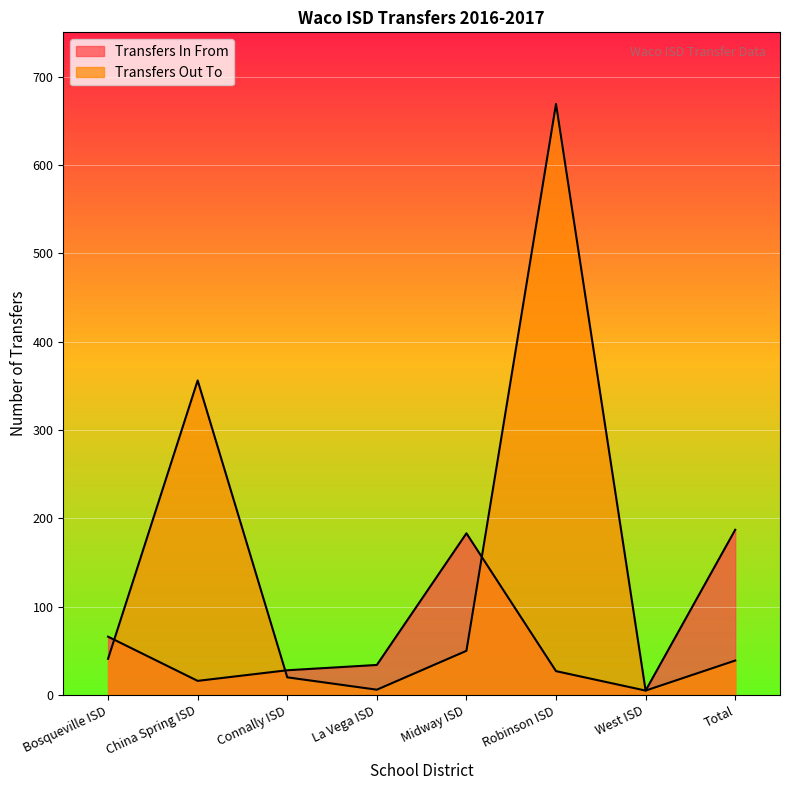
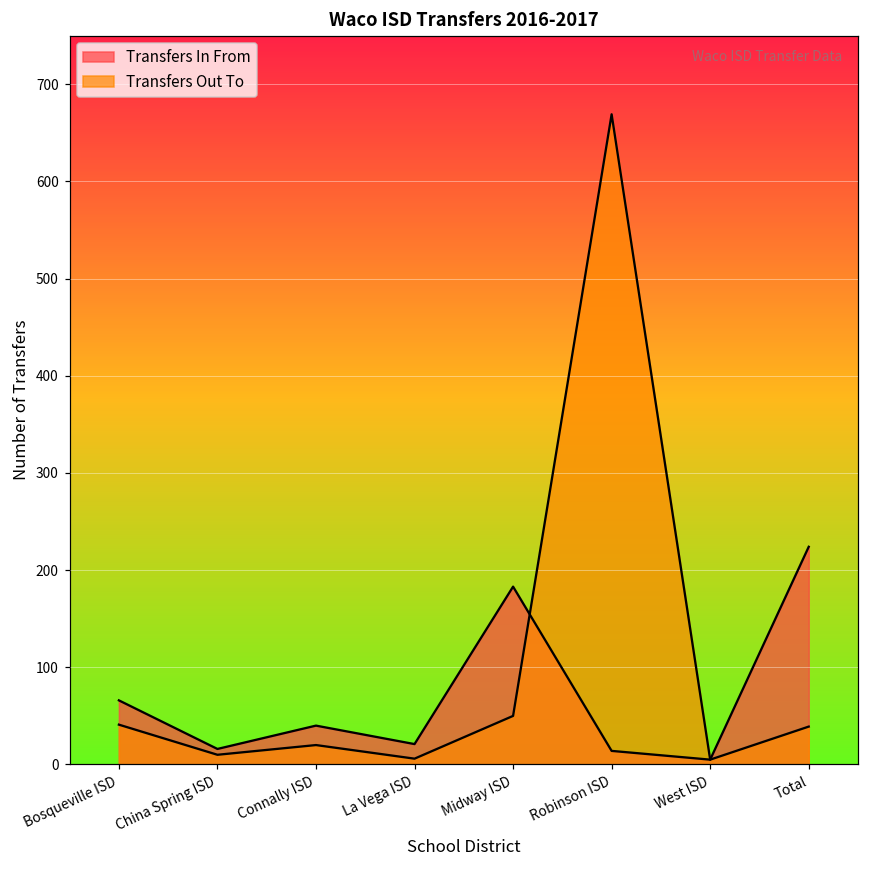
  {
    "Transfers In From": {
      "Bosqueville ISD": 70,
      "China Spring ISD": 20,
-     "Connally ISD": 30,
-     "La Vega ISD": 30,
+     "Connally ISD": 40,
+     "La Vega ISD": 20,
      "Midway ISD": 180,
-     "Robinson ISD": 30,
-     "Total": 190
+     "Robinson ISD": 10,
+     "Total": 220
    },
    "Transfers Out To": {
      "Bosqueville ISD": 40,
-     "China Spring ISD": 360,
+     "China Spring ISD": 10,
      "Connally ISD": 20,
      "La Vega ISD": 10,
      "Midway ISD": 50,
      "Robinson ISD": 670,
      "Total": 40
    }
  }
